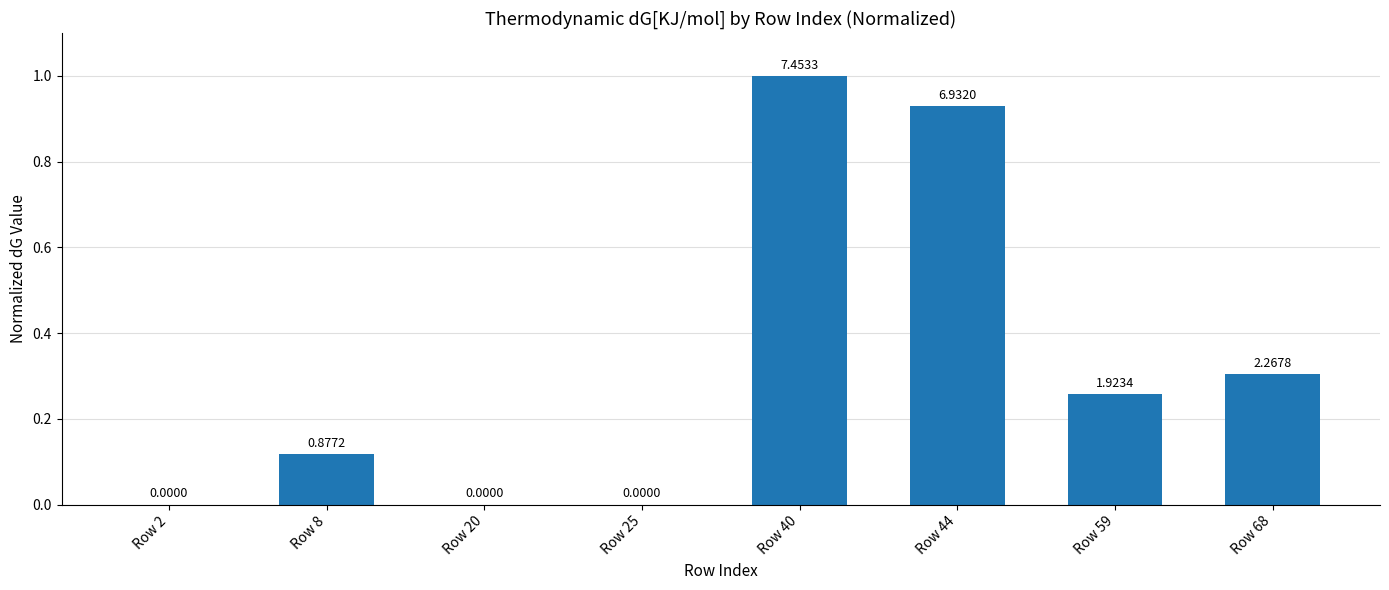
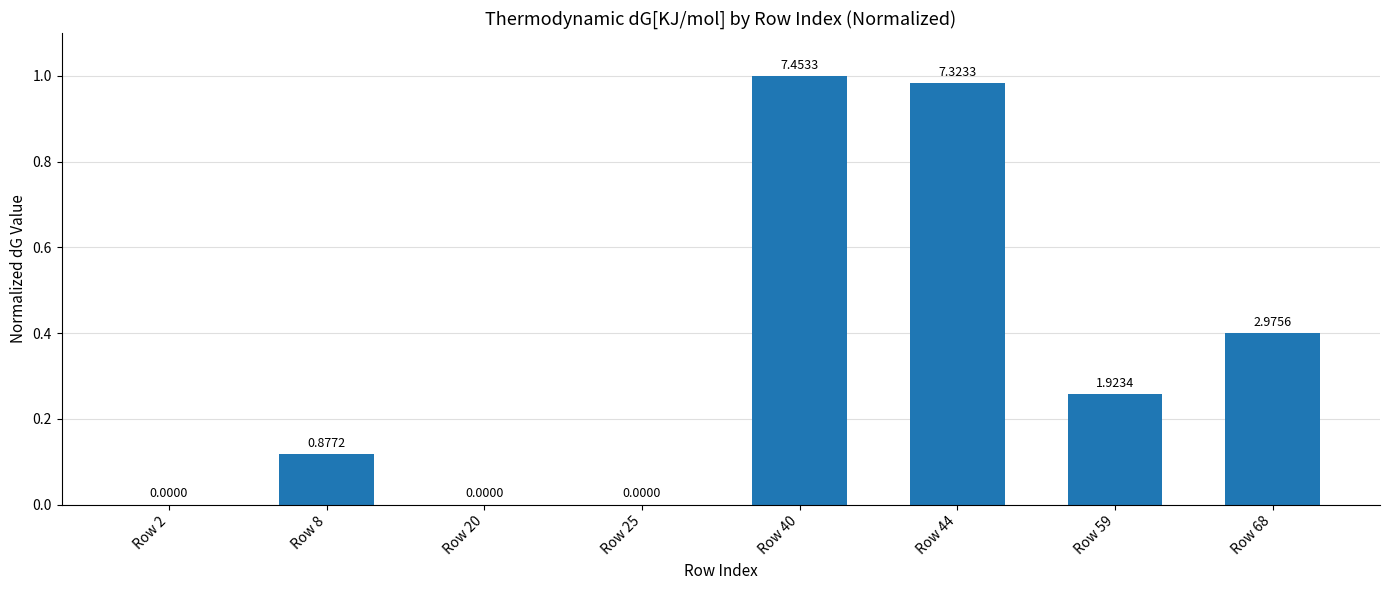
  {
    "Row 2": 0.0000,
    "Row 20": 0.0000,
    "Row 25": 0.0000,
-   "Row 44": 6.9320,
-   "Row 68": 2.2678
+   "Row 44": 7.3233,
+   "Row 68": 2.9756
  }
